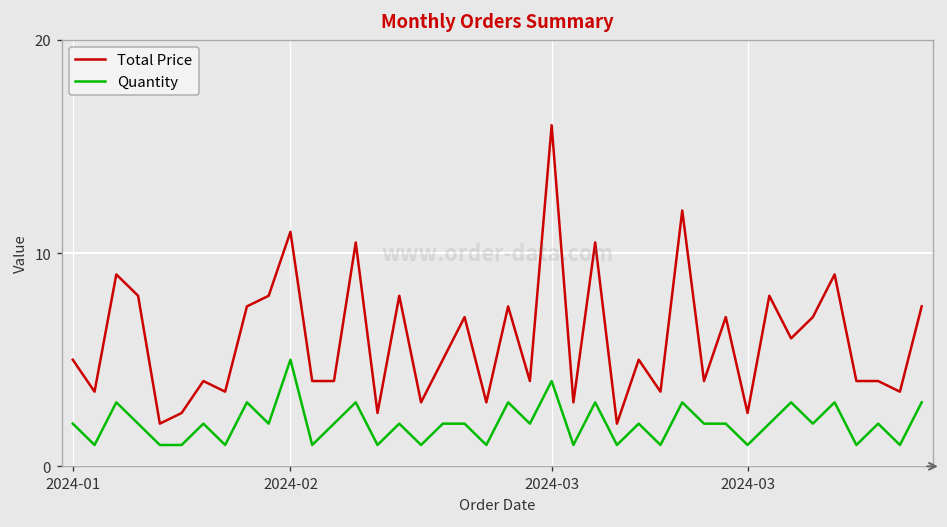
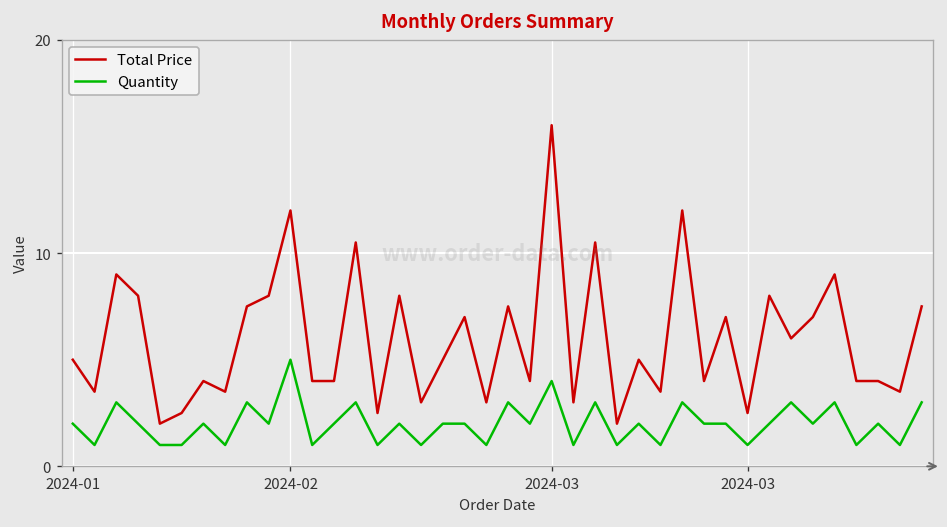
  {
    "Total Price": {
      "2024-01": 5,
-     "2024-02": 11
+     "2024-02": 12
    },
    "Quantity": {
      "2024-01": 2,
      "2024-02": 5
    }
  }
